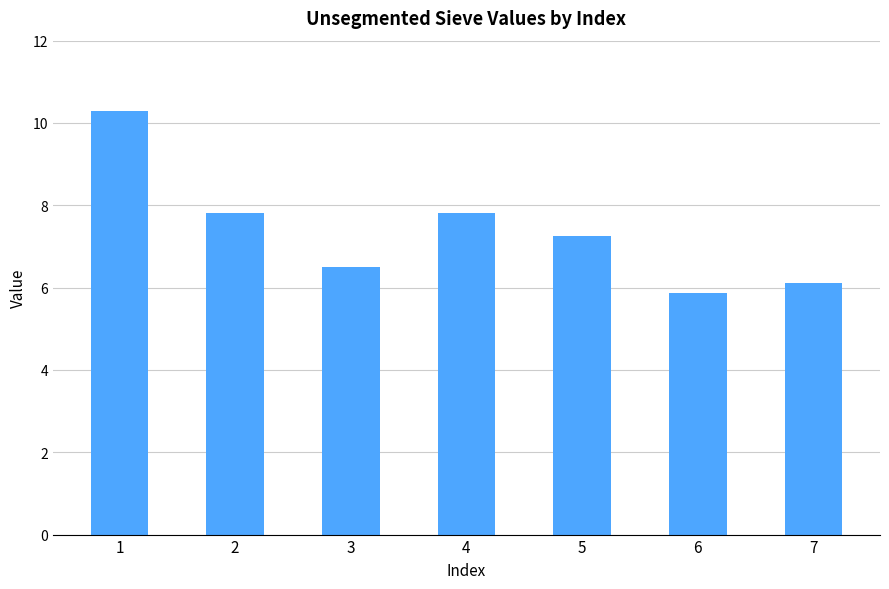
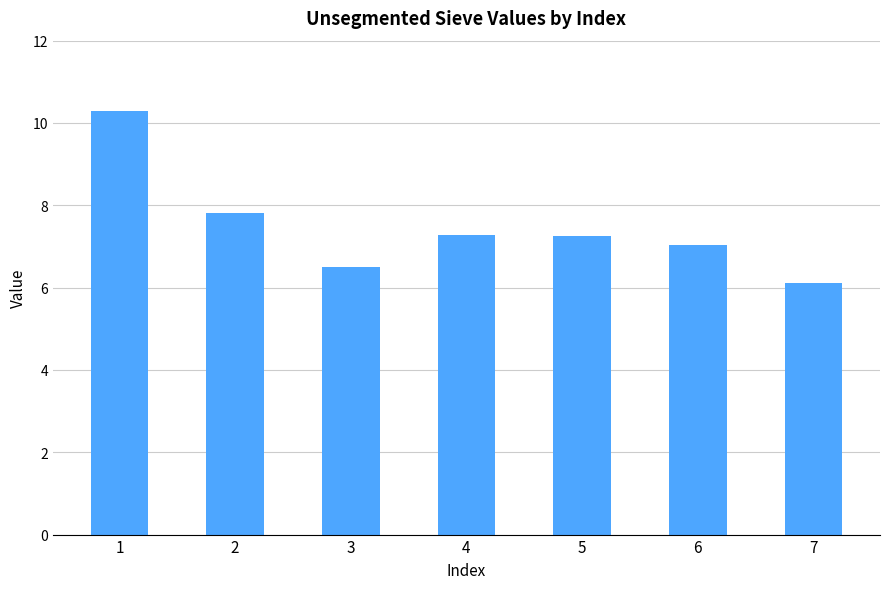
  {
    "1": 10.3,
    "2": 7.8,
    "3": 6.5,
-   "4": 7.8,
+   "4": 7.3,
    "5": 7.2,
-   "6": 5.9,
+   "6": 7.0,
    "7": 6.1
  }
